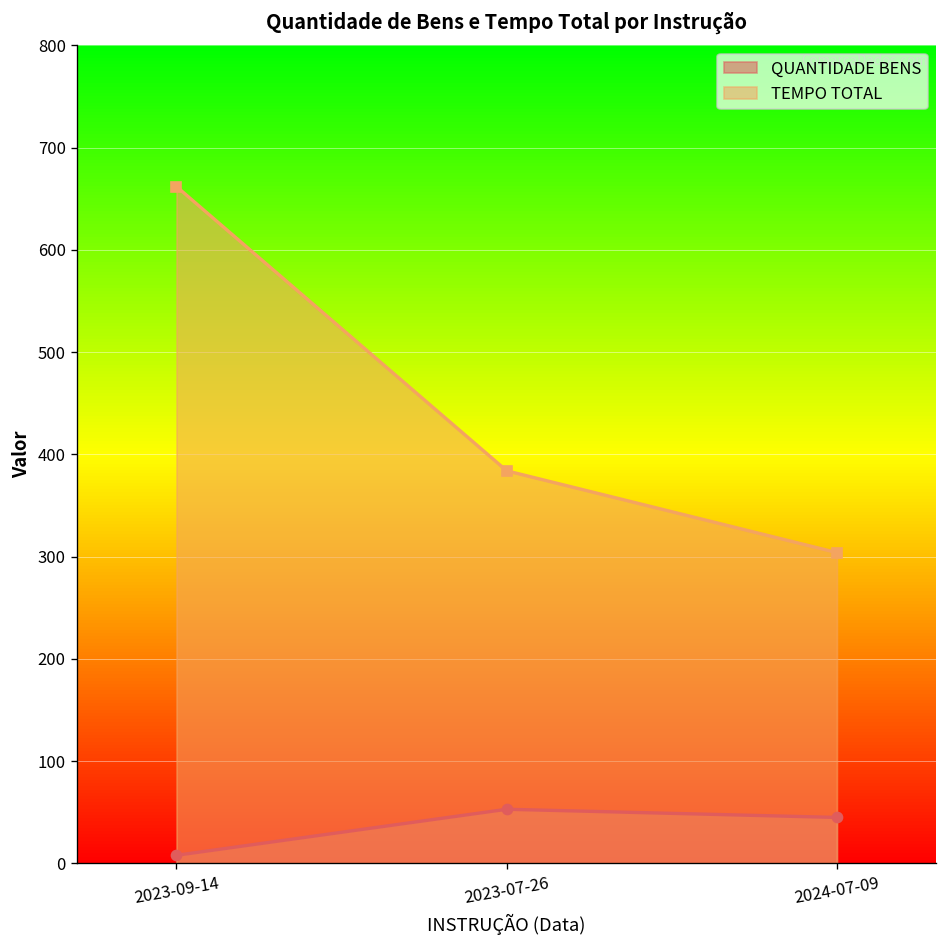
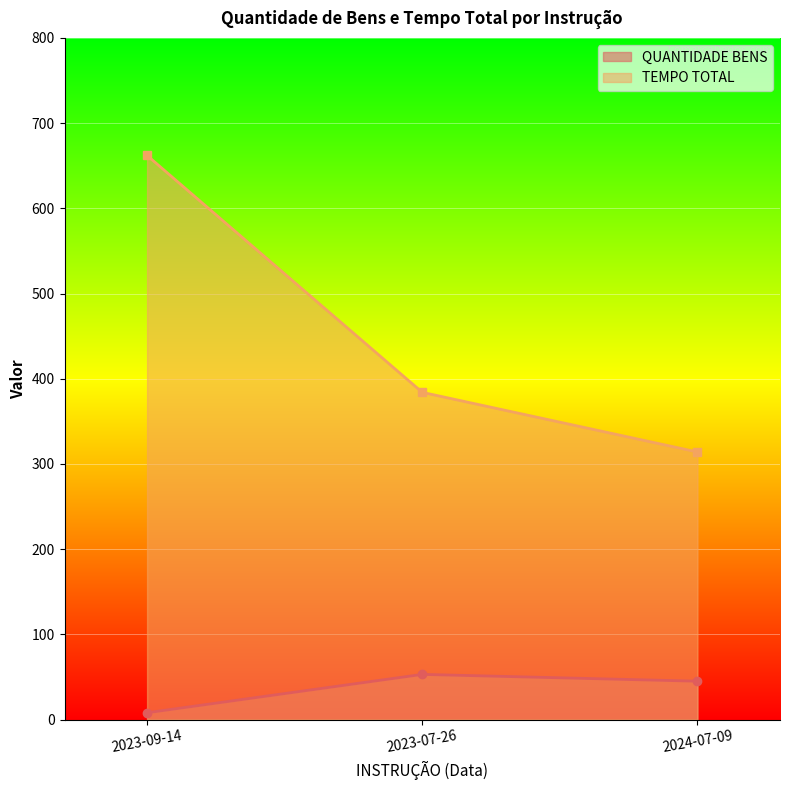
  {
    "QUANTIDADE BENS": {
      "2023-09-14": 10,
      "2023-07-26": 50,
      "2024-07-09": 50
    },
    "TEMPO TOTAL": {
      "2023-09-14": 660,
      "2023-07-26": 380,
-     "2024-07-09": 300
+     "2024-07-09": 310
    }
  }
